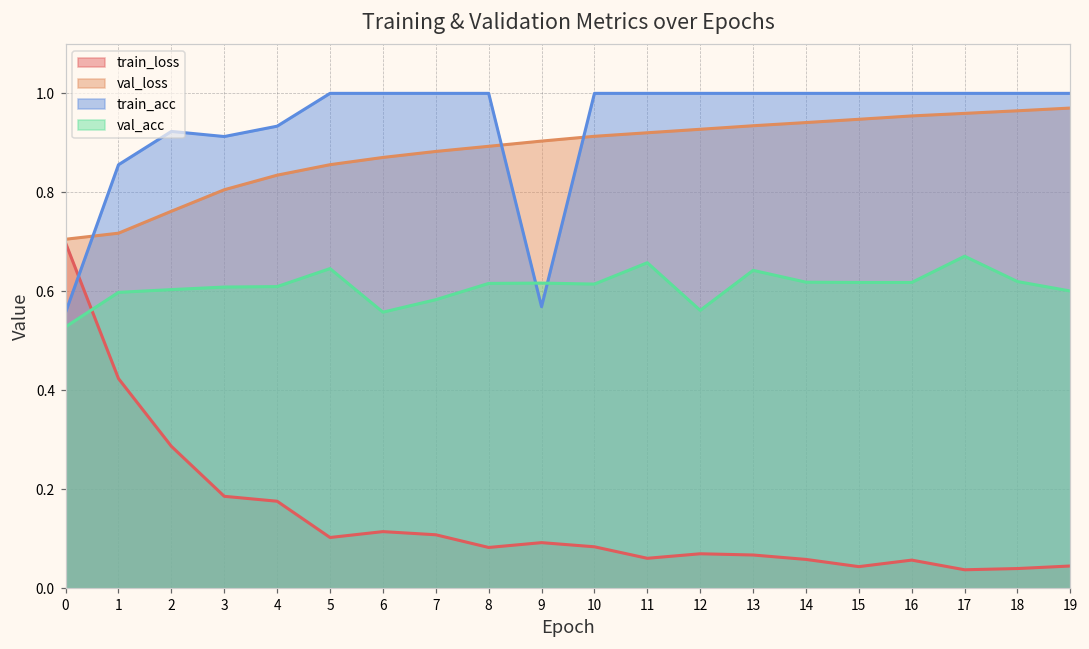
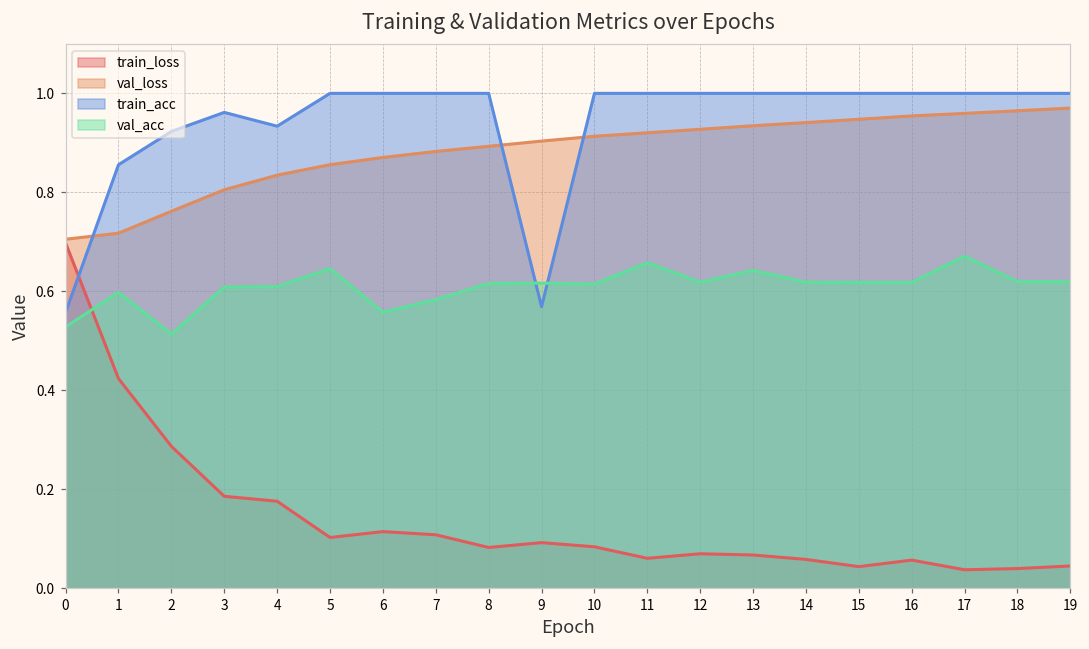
  {
    "train_acc": {
      "0": 0.56,
      "1": 0.86,
-     "3": 0.91,
+     "3": 0.96,
      "4": 0.93,
      "5": 1.00,
      "6": 1.00,
      "7": 1.00,
      "8": 1.00,
      "9": 0.57,
      "10": 1.00,
      "11": 1.00,
      "12": 1.00,
      "13": 1.00,
      "14": 1.00,
      "15": 1.00,
      "16": 1.00,
      "17": 1.00,
      "18": 1.00,
      "19": 1.00
    },
    "val_acc": {
      "0": 0.53,
      "1": 0.60,
-     "2": 0.60,
+     "2": 0.51,
      "3": 0.61,
      "4": 0.61,
      "5": 0.65,
      "6": 0.56,
      "7": 0.58,
      "8": 0.62,
      "9": 0.62,
      "10": 0.61,
      "11": 0.66,
-     "12": 0.56,
+     "12": 0.62,
      "13": 0.64,
      "14": 0.62,
      "15": 0.62,
      "16": 0.62,
      "17": 0.67,
      "18": 0.62,
-     "19": 0.60
+     "19": 0.62
    }
  }
